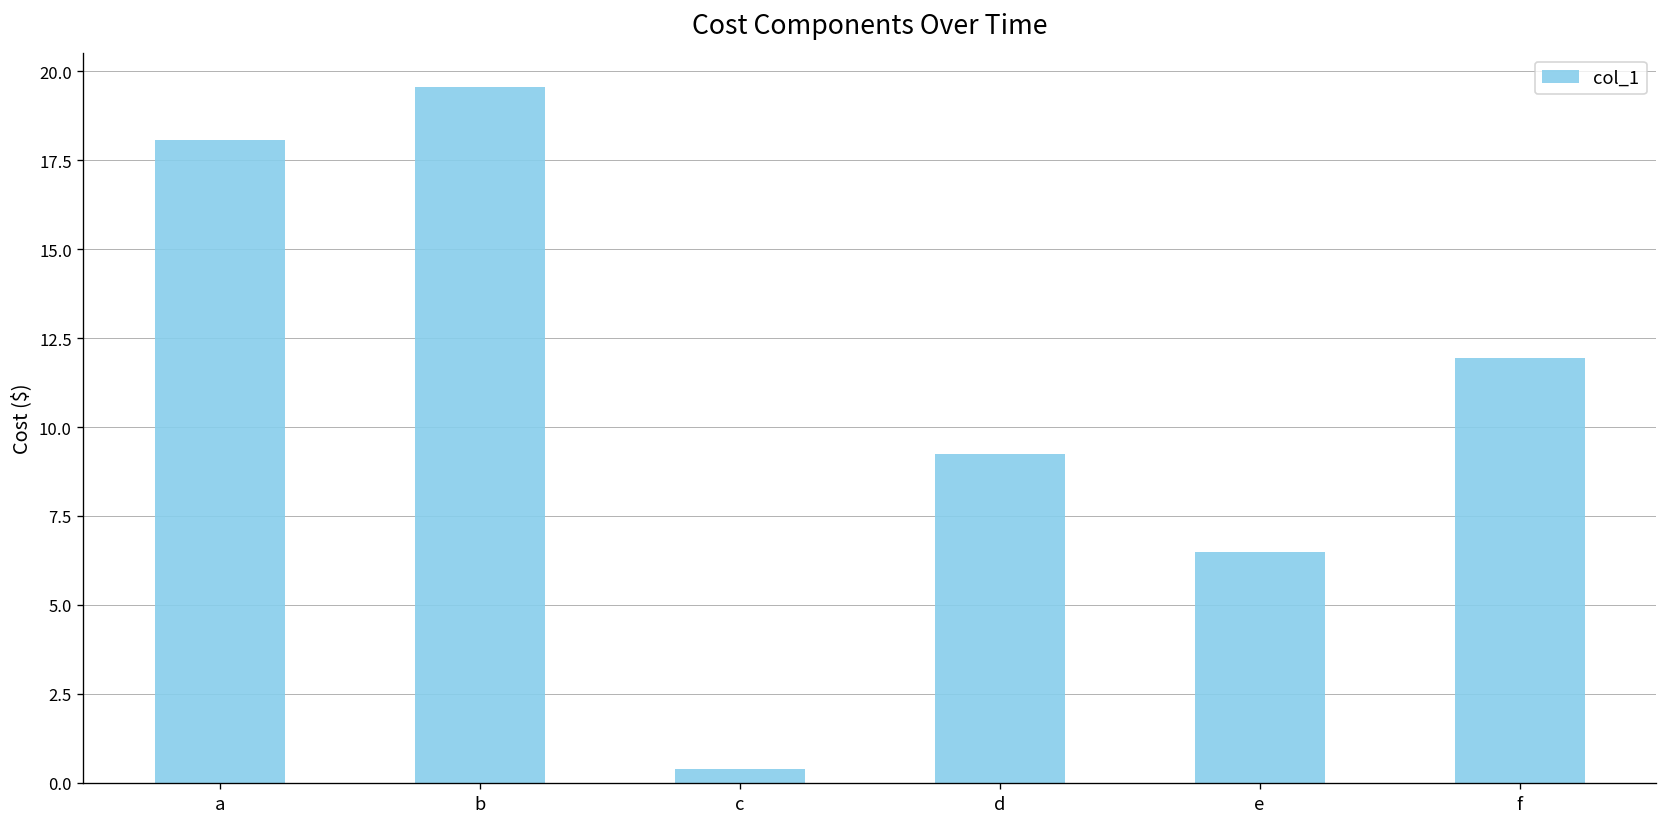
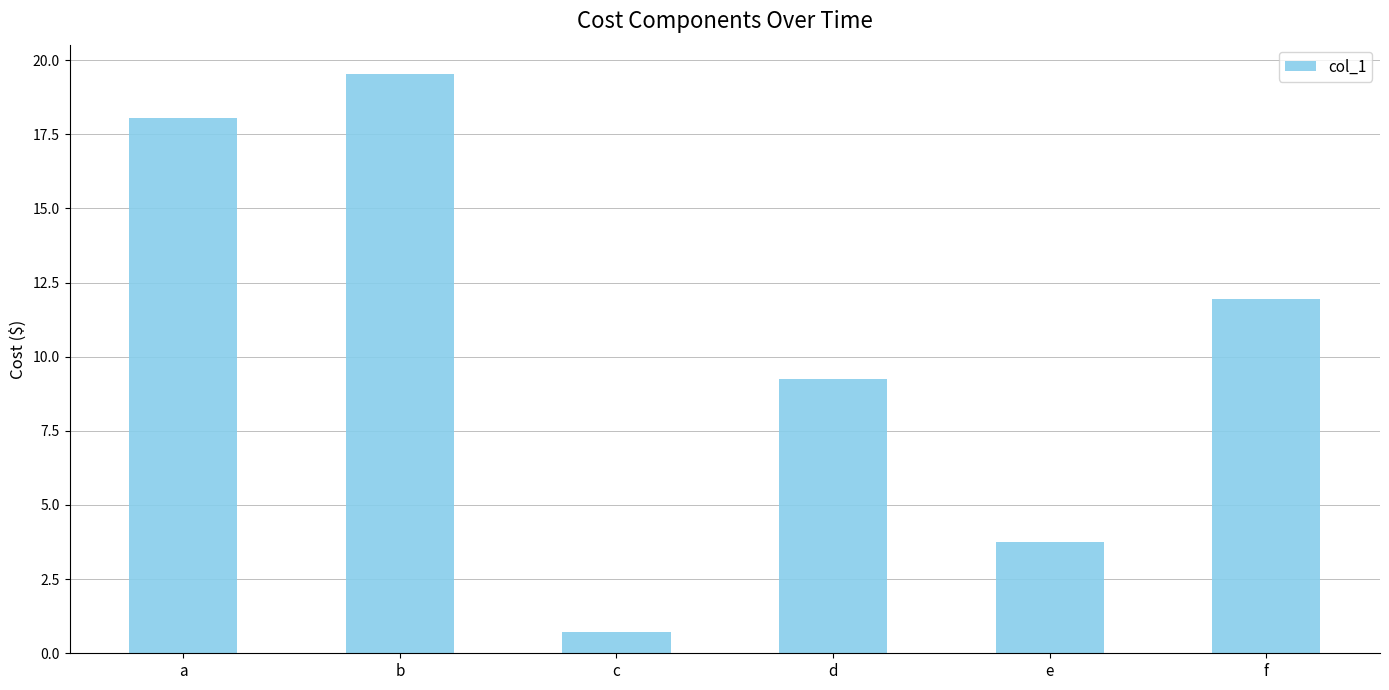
  {
    "a": 18.1,
    "b": 19.5,
-   "c": 0.4,
+   "c": 0.7,
    "d": 9.2,
-   "e": 6.5,
+   "e": 3.8,
    "f": 11.9
  }
